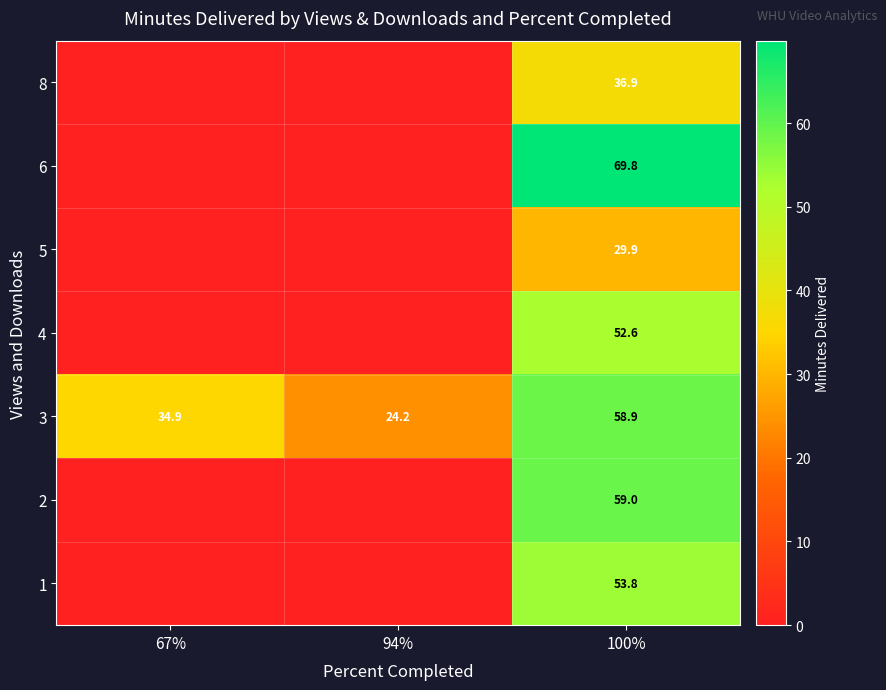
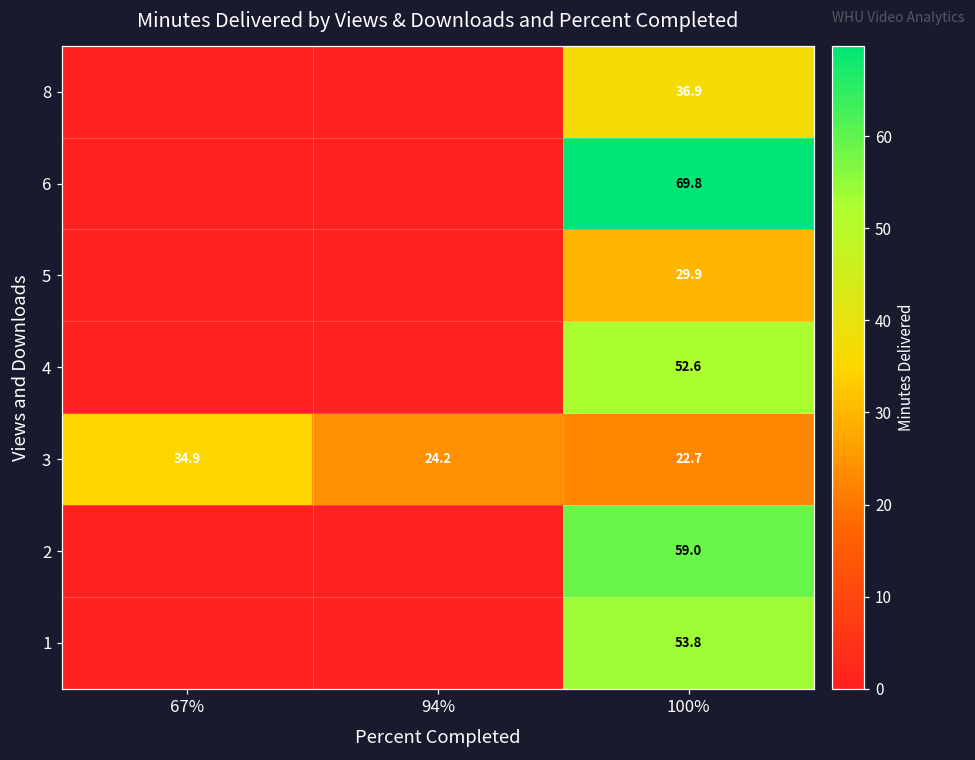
  {
    "8": {
      "100%": 36.9
    },
    "6": {
      "100%": 69.8
    },
    "5": {
      "100%": 29.9
    },
    "4": {
      "100%": 52.6
    },
    "3": {
      "67%": 34.9,
      "94%": 24.2,
-     "100%": 58.9
+     "100%": 22.7
    },
    "2": {
      "100%": 59.0
    },
    "1": {
      "100%": 53.8
    }
  }
